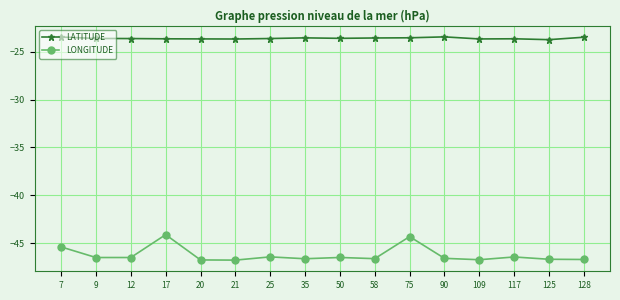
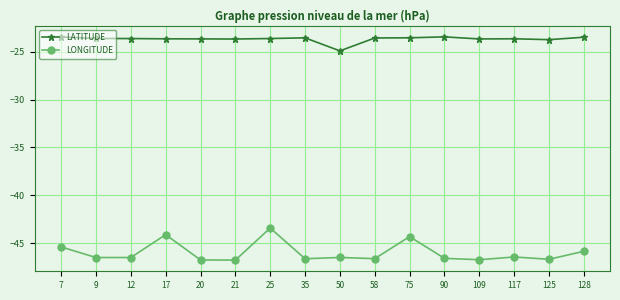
  {
    "LATITUDE": {
      "12": -24,
      "17": -24,
      "20": -24,
      "21": -24,
      "25": -24,
      "35": -24,
-     "50": -24,
+     "50": -25,
      "58": -24,
      "75": -24,
      "90": -23,
      "109": -24,
      "117": -24,
      "125": -24,
      "128": -23
    },
    "LONGITUDE": {
      "7": -45,
      "9": -47,
      "12": -47,
      "17": -44,
      "20": -47,
      "21": -47,
-     "25": -46,
+     "25": -43,
      "35": -47,
      "50": -47,
      "58": -47,
      "75": -44,
      "90": -47,
      "109": -47,
      "117": -46,
      "125": -47,
-     "128": -47
+     "128": -46
    }
  }
